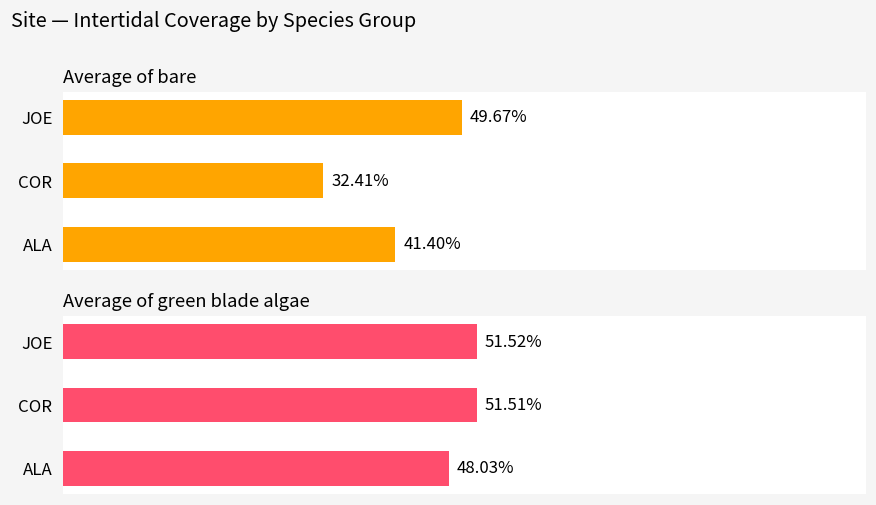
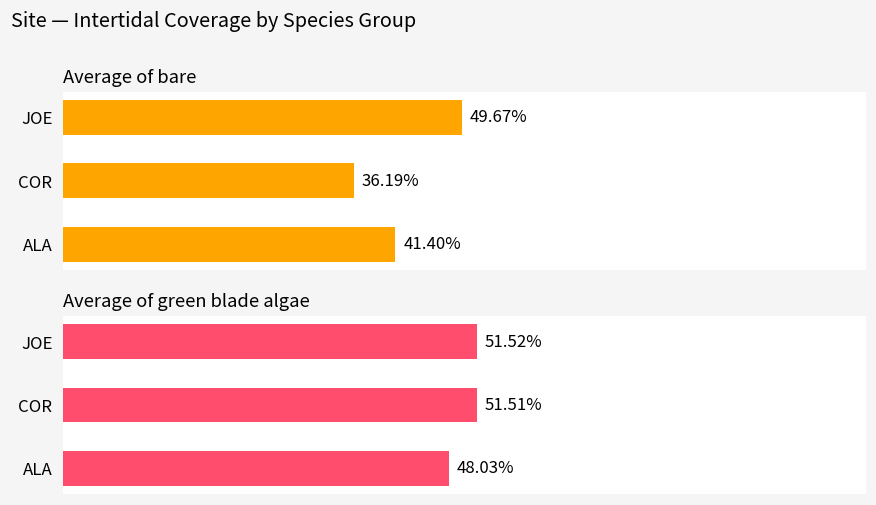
  {
    "Average of bare": {
      "JOE": "49.67%",
-     "COR": "32.41%",
+     "COR": "36.19%",
      "ALA": "41.40%"
    },
    "Average of green blade algae": {
      "JOE": "51.52%",
      "COR": "51.51%",
      "ALA": "48.03%"
    }
  }
